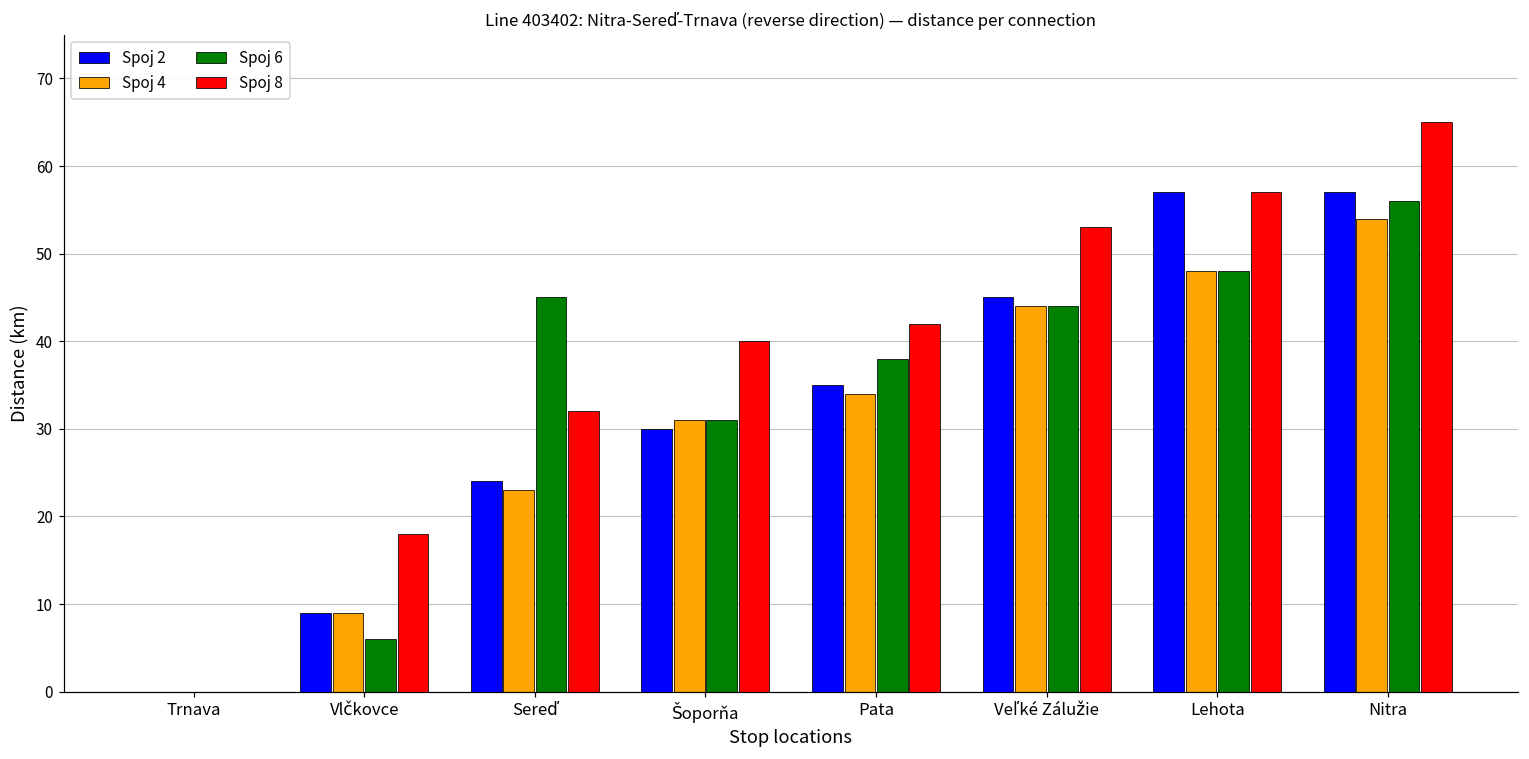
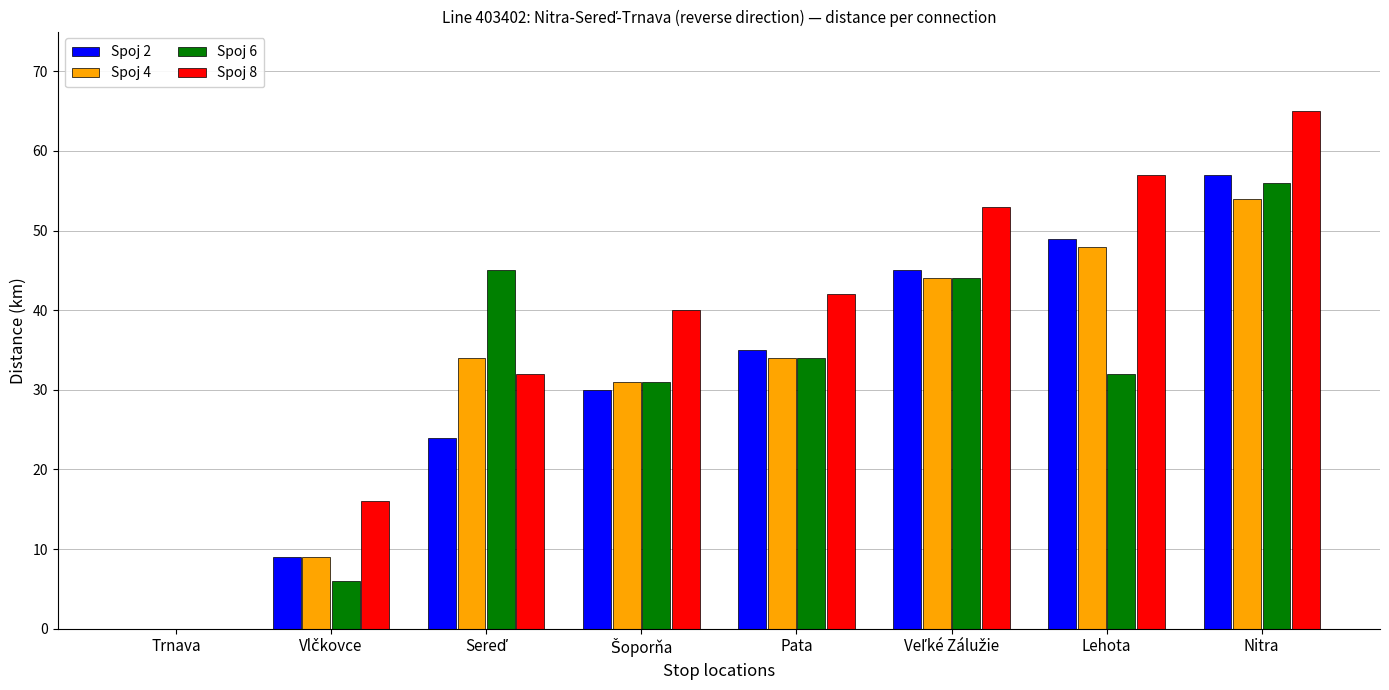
  {
    "Spoj 2": {
      "Trnava": 0,
      "Vlčkovce": 9,
      "Sereď": 24,
      "Šoporňa": 30,
      "Pata": 35,
      "Veľké Zálužie": 45,
-     "Lehota": 57,
+     "Lehota": 49,
      "Nitra": 57
    },
    "Spoj 4": {
      "Trnava": 0,
      "Vlčkovce": 9,
-     "Sereď": 23,
+     "Sereď": 34,
      "Šoporňa": 31,
      "Pata": 34,
      "Veľké Zálužie": 44,
      "Lehota": 48,
      "Nitra": 54
    },
    "Spoj 6": {
      "Trnava": 0,
      "Vlčkovce": 6,
      "Sereď": 45,
      "Šoporňa": 31,
-     "Pata": 38,
+     "Pata": 34,
      "Veľké Zálužie": 44,
-     "Lehota": 48,
+     "Lehota": 32,
      "Nitra": 56
    },
    "Spoj 8": {
      "Trnava": 0,
-     "Vlčkovce": 18,
+     "Vlčkovce": 16,
      "Sereď": 32,
      "Šoporňa": 40,
      "Pata": 42,
      "Veľké Zálužie": 53,
      "Lehota": 57,
      "Nitra": 65
    }
  }
